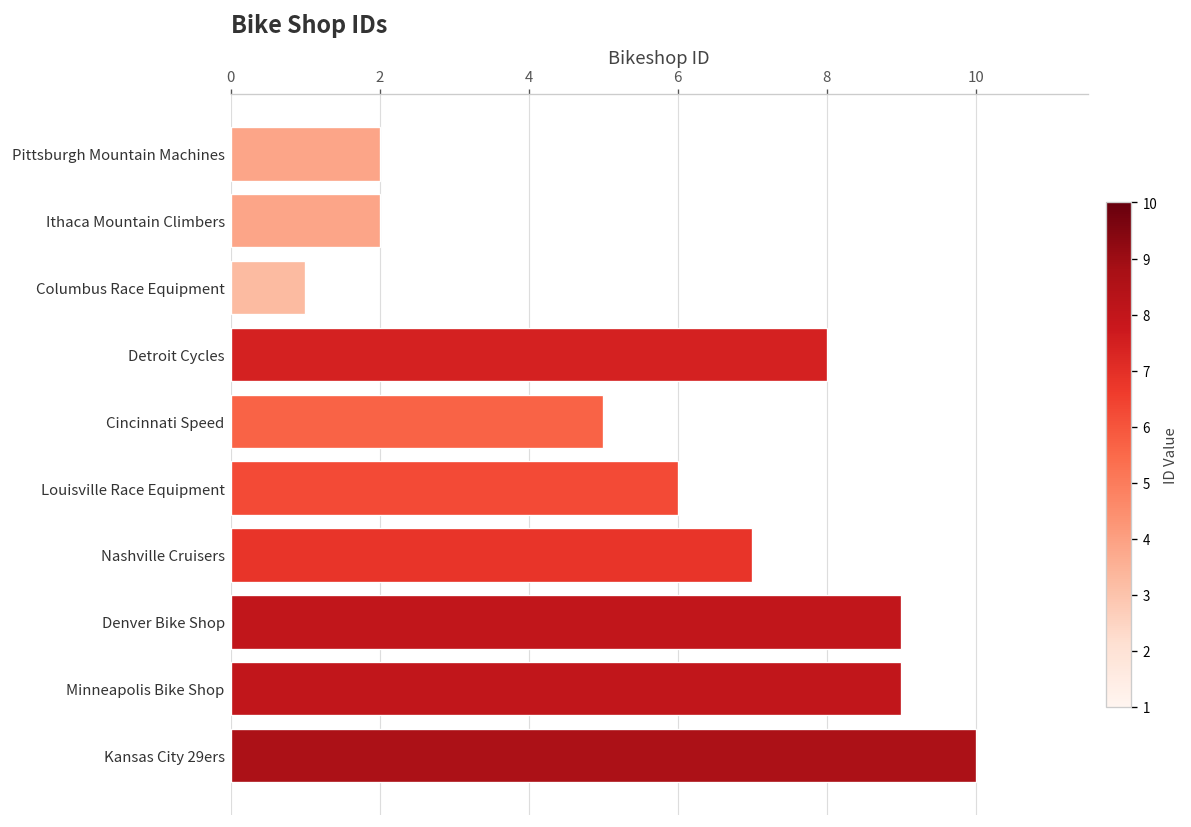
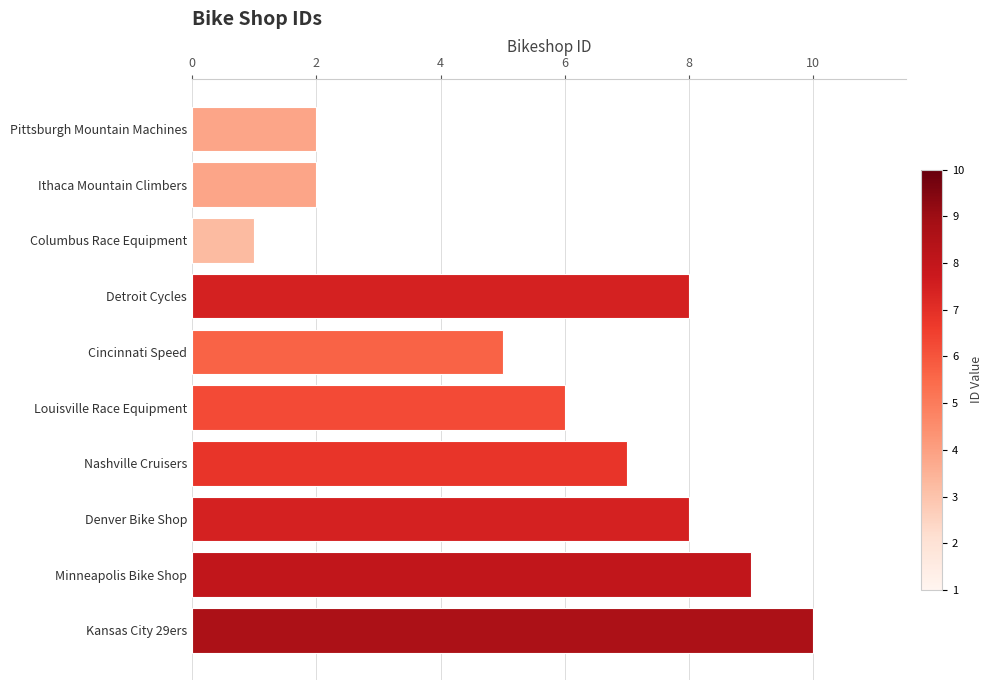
  {
    "Pittsburgh Mountain Machines": 2,
    "Ithaca Mountain Climbers": 2,
    "Columbus Race Equipment": 1,
    "Detroit Cycles": 8,
    "Cincinnati Speed": 5,
    "Louisville Race Equipment": 6,
    "Nashville Cruisers": 7,
-   "Denver Bike Shop": 9,
+   "Denver Bike Shop": 8,
    "Minneapolis Bike Shop": 9,
    "Kansas City 29ers": 10
  }
